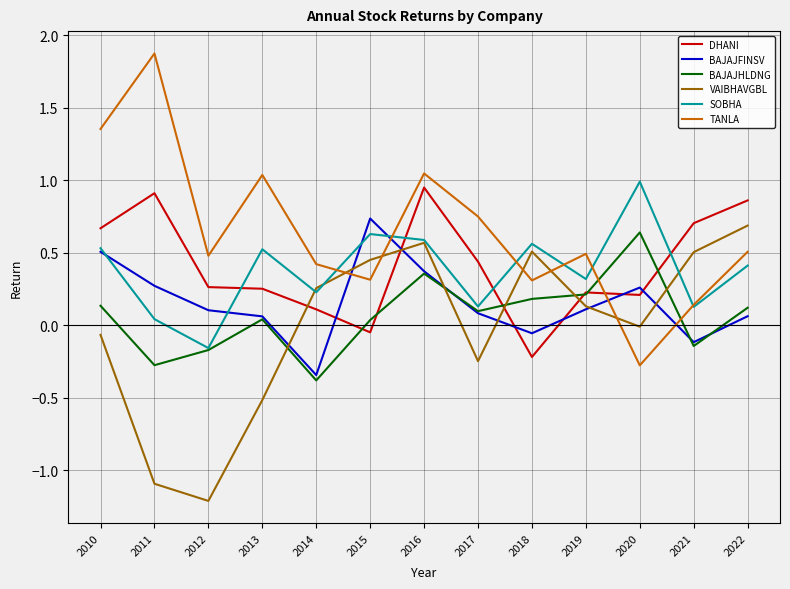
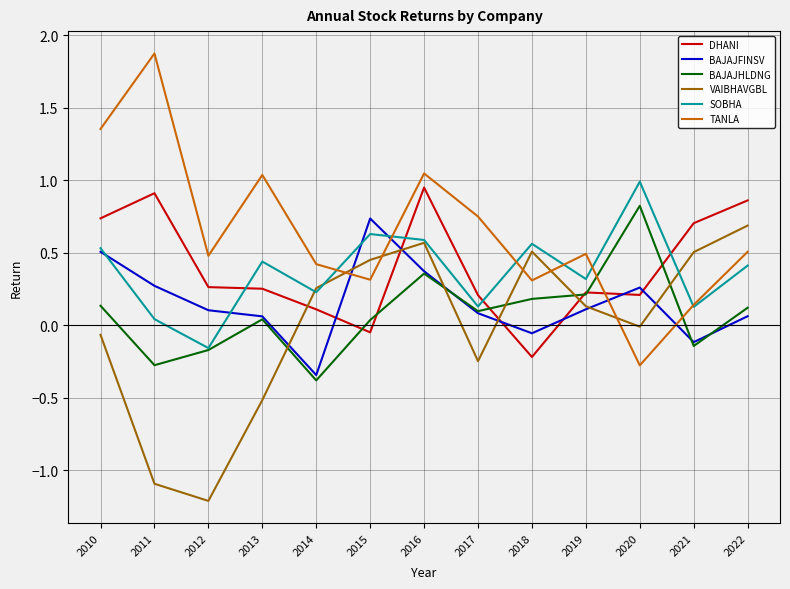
  {
    "DHANI": {
-     "2010": 0.67,
+     "2010": 0.74,
      "2011": 0.91,
      "2012": 0.26,
      "2013": 0.25,
      "2014": 0.11,
      "2015": -0.05,
      "2016": 0.95,
-     "2017": 0.44,
+     "2017": 0.21,
      "2018": -0.22,
      "2020": 0.21,
      "2021": 0.70,
      "2022": 0.86
    },
    "BAJAJFINSV": {
      "2010": 0.51,
      "2011": 0.27,
      "2012": 0.10,
      "2013": 0.06,
      "2014": -0.34,
      "2015": 0.74,
      "2018": -0.05,
      "2019": 0.11,
      "2020": 0.26,
      "2021": -0.12,
      "2022": 0.06
    },
    "BAJAJHLDNG": {
      "2010": 0.13,
      "2011": -0.27,
      "2013": 0.04,
      "2014": -0.38,
      "2015": 0.04,
      "2018": 0.18,
-     "2020": 0.64,
+     "2020": 0.82,
      "2021": -0.14,
      "2022": 0.12
    },
    "SOBHA": {
      "2010": 0.53,
      "2011": 0.04,
-     "2013": 0.52,
+     "2013": 0.44,
      "2014": 0.23,
      "2015": 0.63,
      "2016": 0.59,
      "2017": 0.13,
      "2018": 0.56,
      "2019": 0.32,
      "2020": 0.99,
      "2022": 0.41
    }
  }
